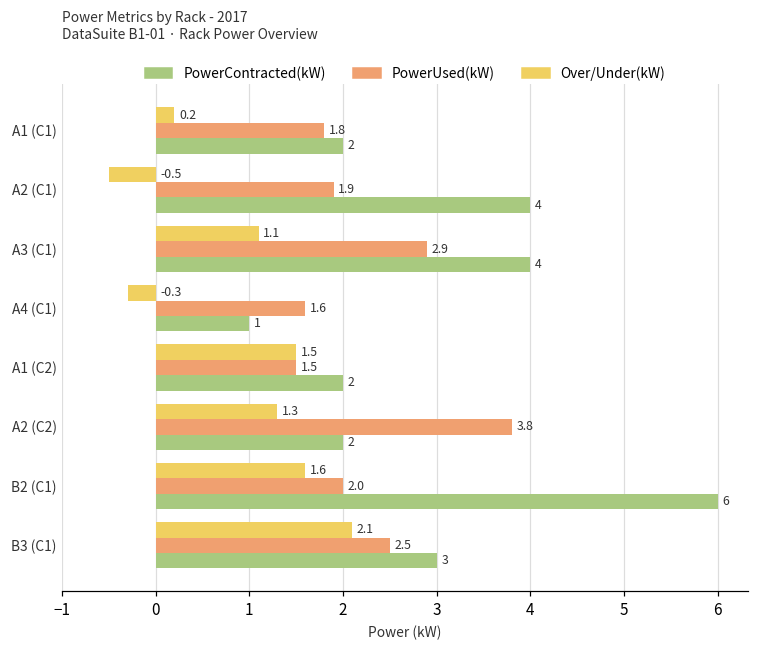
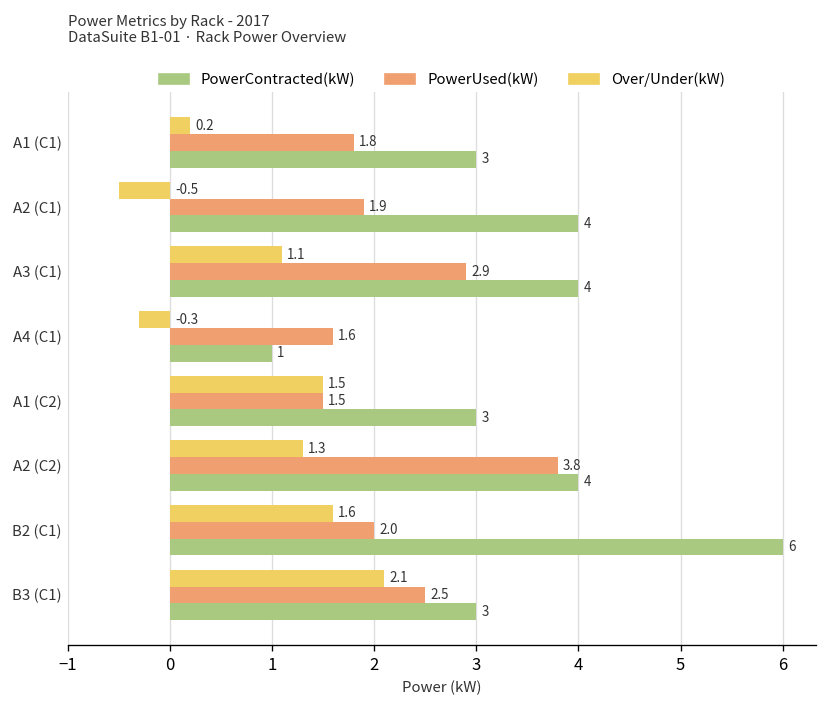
  {
    "PowerContracted(kW)": {
-     "A1 (C1)": 2,
+     "A1 (C1)": 3,
      "A2 (C1)": 4,
      "A3 (C1)": 4,
      "A4 (C1)": 1,
-     "A1 (C2)": 2,
-     "A2 (C2)": 2,
+     "A1 (C2)": 3,
+     "A2 (C2)": 4,
      "B2 (C1)": 6,
      "B3 (C1)": 3
    }
  }
